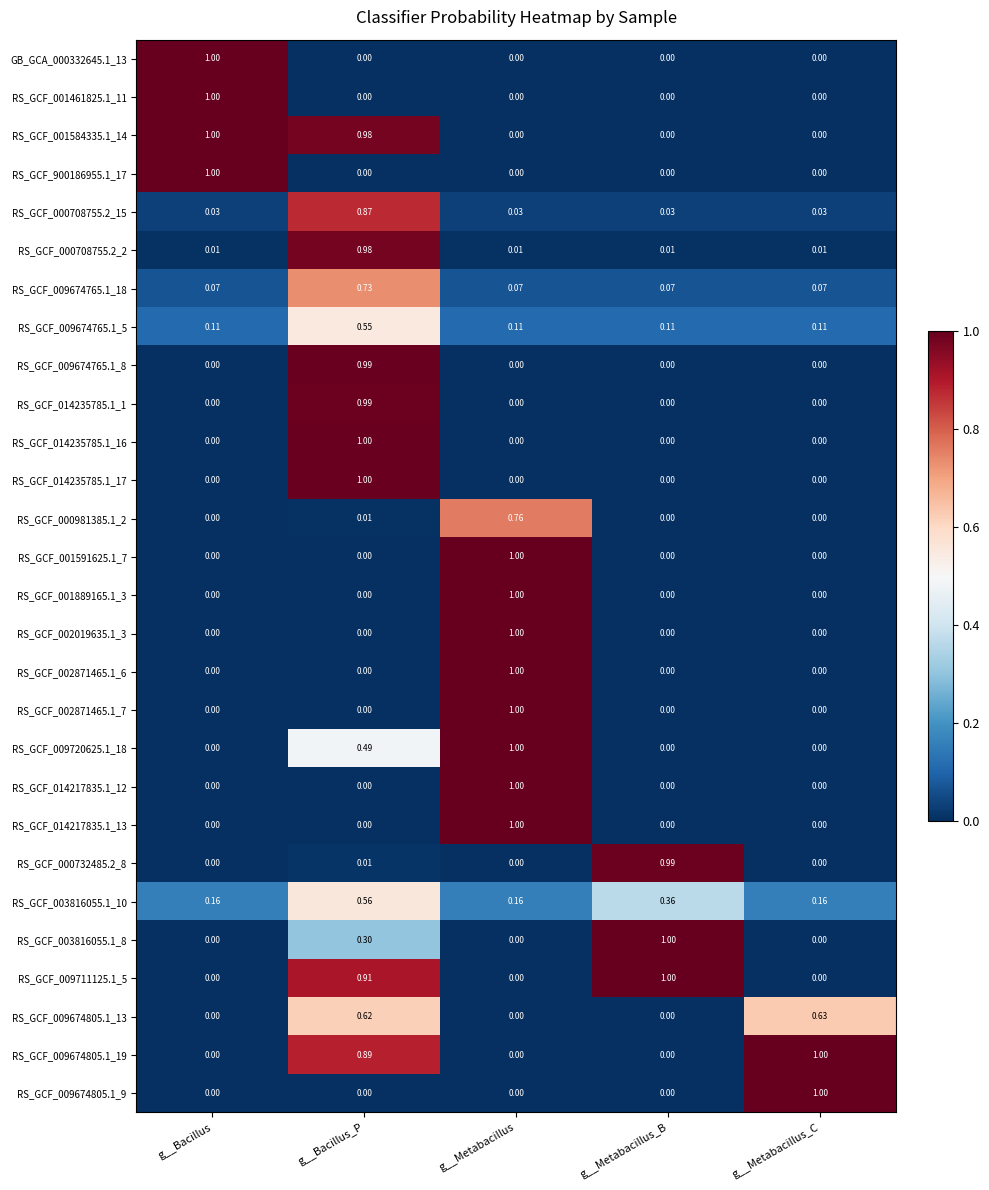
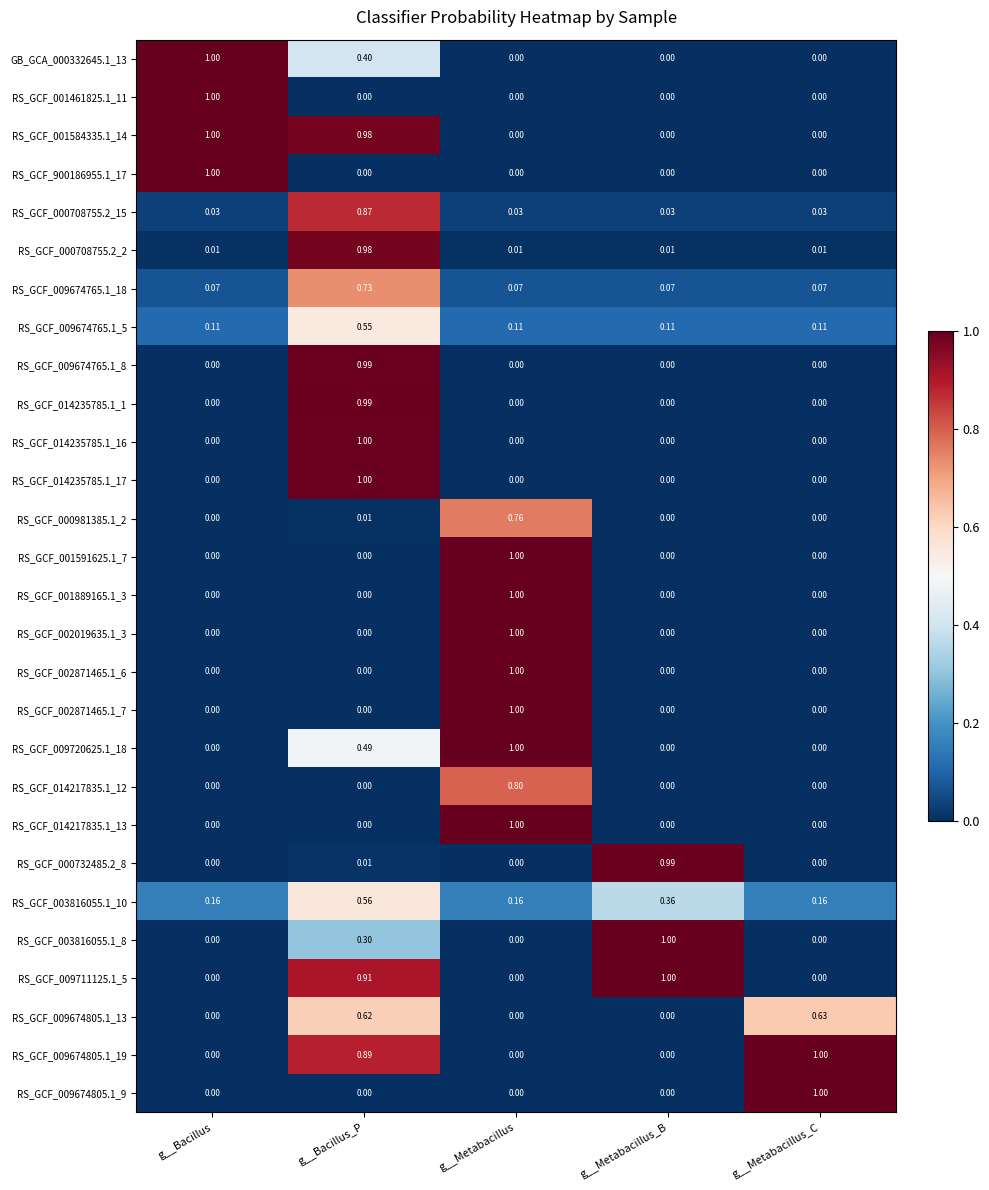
  {
    "GB_GCA_000332645.1_13": {
      "g__Bacillus": 1.00,
-     "g__Bacillus_P": 0.00,
+     "g__Bacillus_P": 0.40,
      "g__Metabacillus": 0.00,
      "g__Metabacillus_B": 0.00,
      "g__Metabacillus_C": 0.00
    },
    "RS_GCF_001461825.1_11": {
      "g__Bacillus": 1.00,
      "g__Bacillus_P": 0.00,
      "g__Metabacillus": 0.00,
      "g__Metabacillus_B": 0.00,
      "g__Metabacillus_C": 0.00
    },
    "RS_GCF_001584335.1_14": {
      "g__Bacillus": 1.00,
      "g__Bacillus_P": 0.98,
      "g__Metabacillus": 0.00,
      "g__Metabacillus_B": 0.00,
      "g__Metabacillus_C": 0.00
    },
    "RS_GCF_900186955.1_17": {
      "g__Bacillus": 1.00,
      "g__Bacillus_P": 0.00,
      "g__Metabacillus": 0.00,
      "g__Metabacillus_B": 0.00,
      "g__Metabacillus_C": 0.00
    },
    "RS_GCF_000708755.2_15": {
      "g__Bacillus": 0.03,
      "g__Bacillus_P": 0.87,
      "g__Metabacillus": 0.03,
      "g__Metabacillus_B": 0.03,
      "g__Metabacillus_C": 0.03
    },
    "RS_GCF_000708755.2_2": {
      "g__Bacillus": 0.01,
      "g__Bacillus_P": 0.98,
      "g__Metabacillus": 0.01,
      "g__Metabacillus_B": 0.01,
      "g__Metabacillus_C": 0.01
    },
    "RS_GCF_009674765.1_18": {
      "g__Bacillus": 0.07,
      "g__Bacillus_P": 0.73,
      "g__Metabacillus": 0.07,
      "g__Metabacillus_B": 0.07,
      "g__Metabacillus_C": 0.07
    },
    "RS_GCF_009674765.1_5": {
      "g__Bacillus": 0.11,
      "g__Bacillus_P": 0.55,
      "g__Metabacillus": 0.11,
      "g__Metabacillus_B": 0.11,
      "g__Metabacillus_C": 0.11
    },
    "RS_GCF_009674765.1_8": {
      "g__Bacillus": 0.00,
      "g__Bacillus_P": 0.99,
      "g__Metabacillus": 0.00,
      "g__Metabacillus_B": 0.00,
      "g__Metabacillus_C": 0.00
    },
    "RS_GCF_014235785.1_1": {
      "g__Bacillus": 0.00,
      "g__Bacillus_P": 0.99,
      "g__Metabacillus": 0.00,
      "g__Metabacillus_B": 0.00,
      "g__Metabacillus_C": 0.00
    },
    "RS_GCF_014235785.1_16": {
      "g__Bacillus": 0.00,
      "g__Bacillus_P": 1.00,
      "g__Metabacillus": 0.00,
      "g__Metabacillus_B": 0.00,
      "g__Metabacillus_C": 0.00
    },
    "RS_GCF_014235785.1_17": {
      "g__Bacillus": 0.00,
      "g__Bacillus_P": 1.00,
      "g__Metabacillus": 0.00,
      "g__Metabacillus_B": 0.00,
      "g__Metabacillus_C": 0.00
    },
    "RS_GCF_000981385.1_2": {
      "g__Bacillus": 0.00,
      "g__Bacillus_P": 0.01,
      "g__Metabacillus": 0.76,
      "g__Metabacillus_B": 0.00,
      "g__Metabacillus_C": 0.00
    },
    "RS_GCF_001591625.1_7": {
      "g__Bacillus": 0.00,
      "g__Bacillus_P": 0.00,
      "g__Metabacillus": 1.00,
      "g__Metabacillus_B": 0.00,
      "g__Metabacillus_C": 0.00
    },
    "RS_GCF_001889165.1_3": {
      "g__Bacillus": 0.00,
      "g__Bacillus_P": 0.00,
      "g__Metabacillus": 1.00,
      "g__Metabacillus_B": 0.00,
      "g__Metabacillus_C": 0.00
    },
    "RS_GCF_002019635.1_3": {
      "g__Bacillus": 0.00,
      "g__Bacillus_P": 0.00,
      "g__Metabacillus": 1.00,
      "g__Metabacillus_B": 0.00,
      "g__Metabacillus_C": 0.00
    },
    "RS_GCF_002871465.1_6": {
      "g__Bacillus": 0.00,
      "g__Bacillus_P": 0.00,
      "g__Metabacillus": 1.00,
      "g__Metabacillus_B": 0.00,
      "g__Metabacillus_C": 0.00
    },
    "RS_GCF_002871465.1_7": {
      "g__Bacillus": 0.00,
      "g__Bacillus_P": 0.00,
      "g__Metabacillus": 1.00,
      "g__Metabacillus_B": 0.00,
      "g__Metabacillus_C": 0.00
    },
    "RS_GCF_009720625.1_18": {
      "g__Bacillus": 0.00,
      "g__Bacillus_P": 0.49,
      "g__Metabacillus": 1.00,
      "g__Metabacillus_B": 0.00,
      "g__Metabacillus_C": 0.00
    },
    "RS_GCF_014217835.1_12": {
      "g__Bacillus": 0.00,
      "g__Bacillus_P": 0.00,
-     "g__Metabacillus": 1.00,
+     "g__Metabacillus": 0.80,
      "g__Metabacillus_B": 0.00,
      "g__Metabacillus_C": 0.00
    },
    "RS_GCF_014217835.1_13": {
      "g__Bacillus": 0.00,
      "g__Bacillus_P": 0.00,
      "g__Metabacillus": 1.00,
      "g__Metabacillus_B": 0.00,
      "g__Metabacillus_C": 0.00
    },
    "RS_GCF_000732485.2_8": {
      "g__Bacillus": 0.00,
      "g__Bacillus_P": 0.01,
      "g__Metabacillus": 0.00,
      "g__Metabacillus_B": 0.99,
      "g__Metabacillus_C": 0.00
    },
    "RS_GCF_003816055.1_10": {
      "g__Bacillus": 0.16,
      "g__Bacillus_P": 0.56,
      "g__Metabacillus": 0.16,
      "g__Metabacillus_B": 0.36,
      "g__Metabacillus_C": 0.16
    },
    "RS_GCF_003816055.1_8": {
      "g__Bacillus": 0.00,
      "g__Bacillus_P": 0.30,
      "g__Metabacillus": 0.00,
      "g__Metabacillus_B": 1.00,
      "g__Metabacillus_C": 0.00
    },
    "RS_GCF_009711125.1_5": {
      "g__Bacillus": 0.00,
      "g__Bacillus_P": 0.91,
      "g__Metabacillus": 0.00,
      "g__Metabacillus_B": 1.00,
      "g__Metabacillus_C": 0.00
    },
    "RS_GCF_009674805.1_13": {
      "g__Bacillus": 0.00,
      "g__Bacillus_P": 0.62,
      "g__Metabacillus": 0.00,
      "g__Metabacillus_B": 0.00,
      "g__Metabacillus_C": 0.63
    },
    "RS_GCF_009674805.1_19": {
      "g__Bacillus": 0.00,
      "g__Bacillus_P": 0.89,
      "g__Metabacillus": 0.00,
      "g__Metabacillus_B": 0.00,
      "g__Metabacillus_C": 1.00
    },
    "RS_GCF_009674805.1_9": {
      "g__Bacillus": 0.00,
      "g__Bacillus_P": 0.00,
      "g__Metabacillus": 0.00,
      "g__Metabacillus_B": 0.00,
      "g__Metabacillus_C": 1.00
    }
  }
